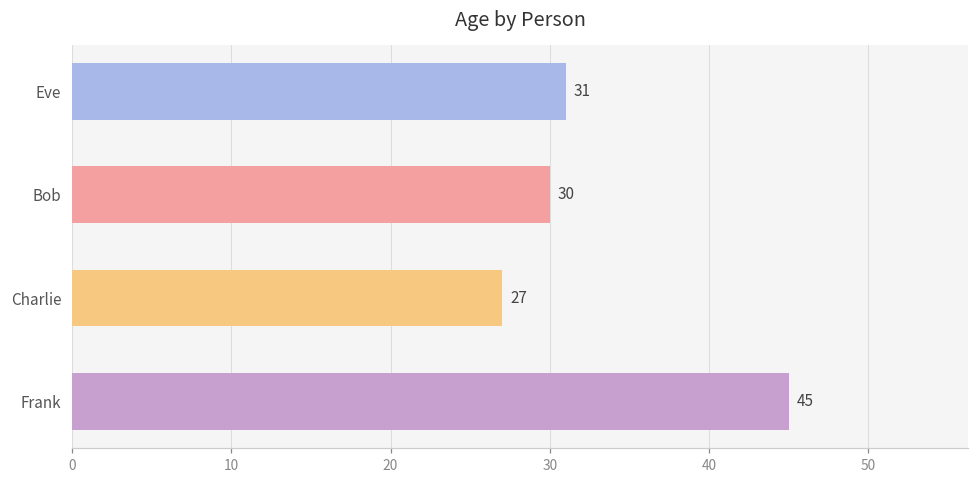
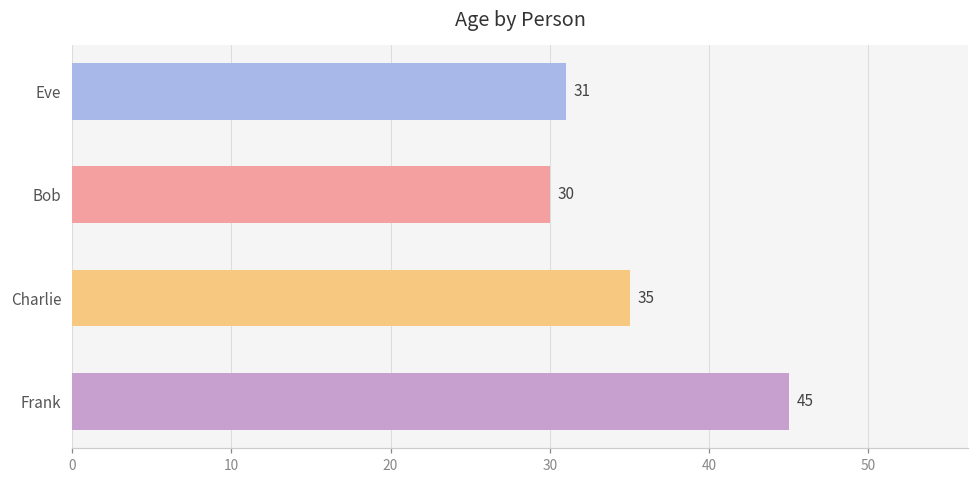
  {
    "Eve": 31,
    "Bob": 30,
-   "Charlie": 27,
+   "Charlie": 35,
    "Frank": 45
  }
